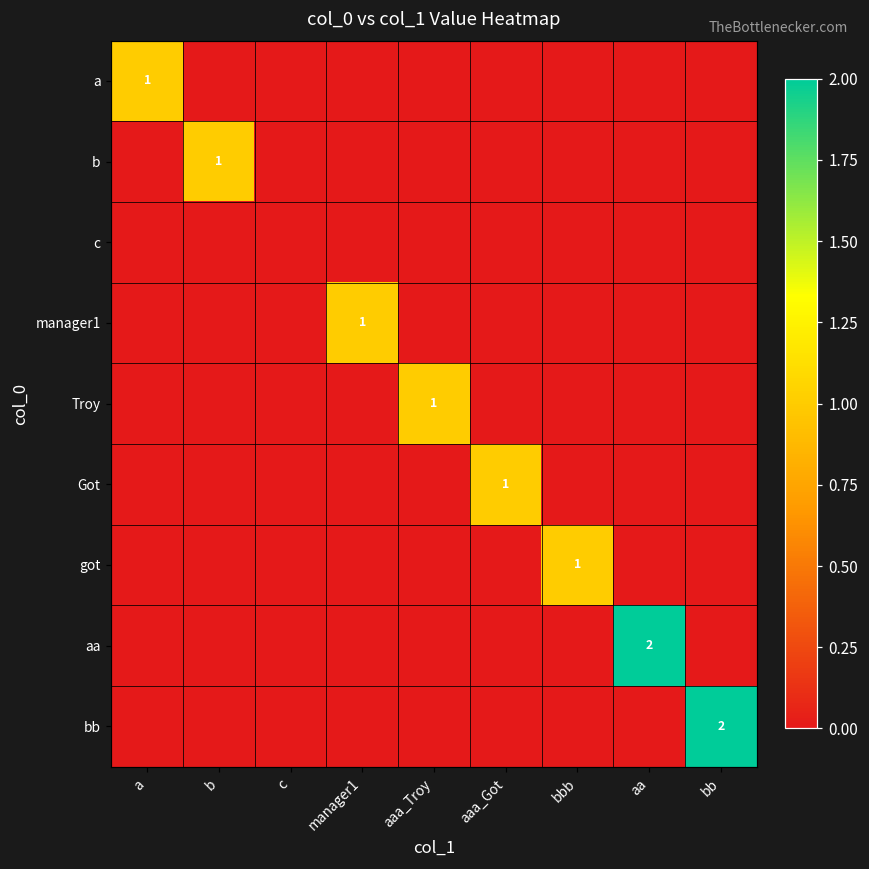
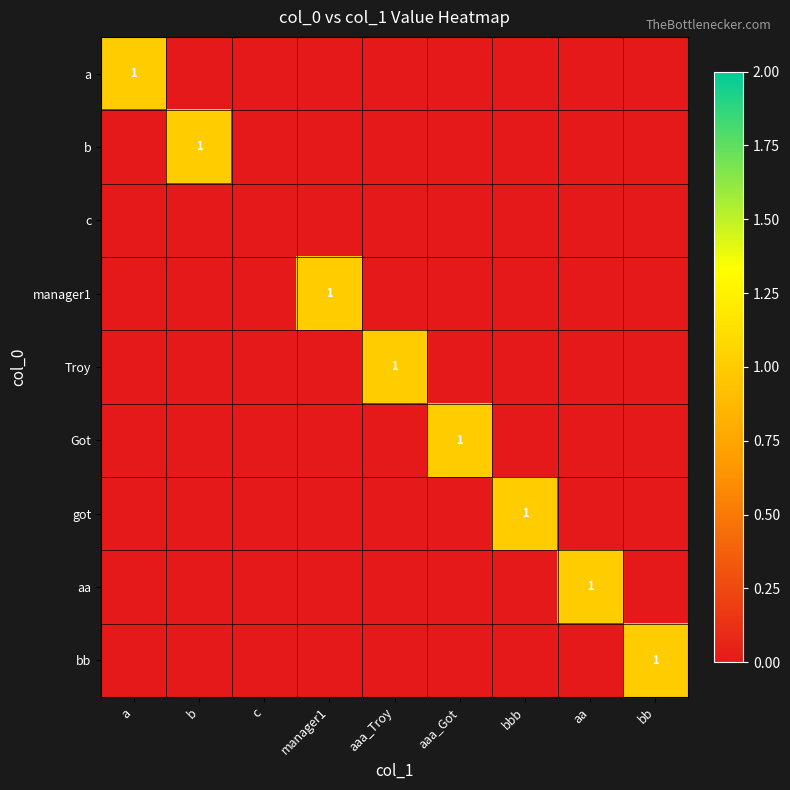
  {
    "a": {
      "a": 1
    },
    "b": {
      "b": 1
    },
    "manager1": {
      "manager1": 1
    },
    "Troy": {
      "aaa_Troy": 1
    },
    "Got": {
      "aaa_Got": 1
    },
    "got": {
      "bbb": 1
    },
    "aa": {
-     "aa": 2
+     "aa": 1
    },
    "bb": {
-     "bb": 2
+     "bb": 1
    }
  }
